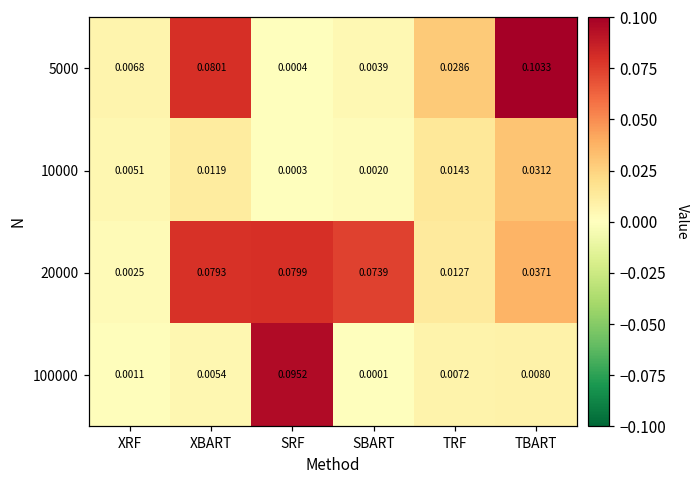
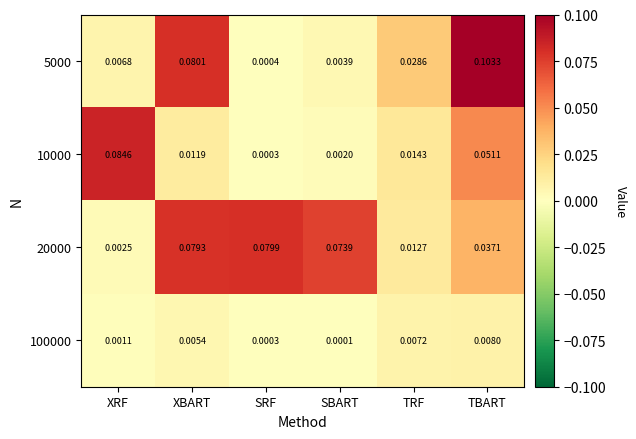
  {
    "5000": {
      "XRF": 0.0068,
      "XBART": 0.0801,
      "SRF": 0.0004,
      "SBART": 0.0039,
      "TRF": 0.0286,
      "TBART": 0.1033
    },
    "10000": {
-     "XRF": 0.0051,
+     "XRF": 0.0846,
      "XBART": 0.0119,
      "SRF": 0.0003,
      "SBART": 0.0020,
      "TRF": 0.0143,
-     "TBART": 0.0312
+     "TBART": 0.0511
    },
    "20000": {
      "XRF": 0.0025,
      "XBART": 0.0793,
      "SRF": 0.0799,
      "SBART": 0.0739,
      "TRF": 0.0127,
      "TBART": 0.0371
    },
    "100000": {
      "XRF": 0.0011,
      "XBART": 0.0054,
-     "SRF": 0.0952,
+     "SRF": 0.0003,
      "SBART": 0.0001,
      "TRF": 0.0072,
      "TBART": 0.0080
    }
  }
